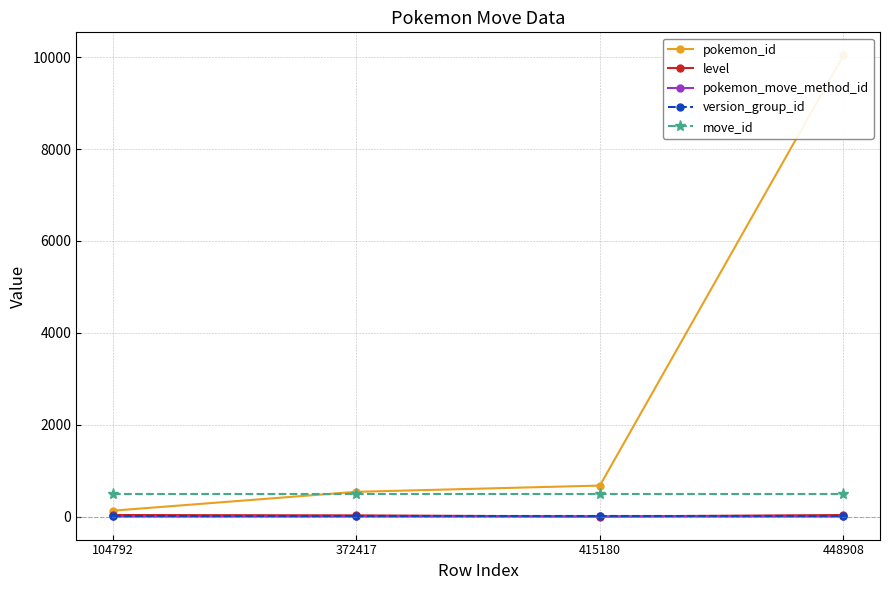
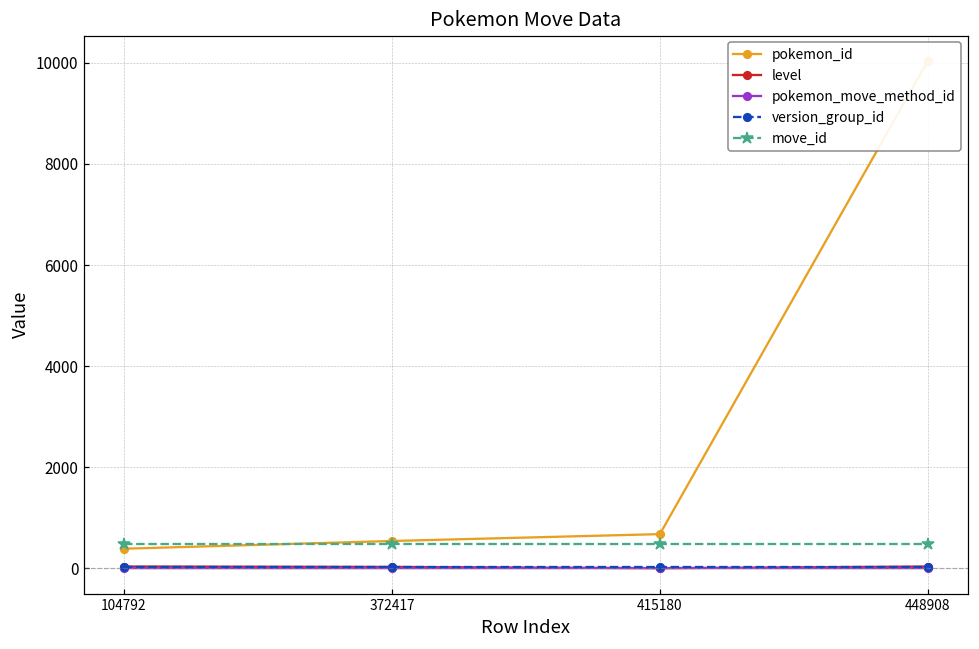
  {
    "pokemon_id": {
-     "104792": 100,
+     "104792": 400,
      "372417": 500,
      "415180": 700
    },
    "move_id": {
      "104792": 500,
      "372417": 500,
      "415180": 500,
      "448908": 500
    }
  }
